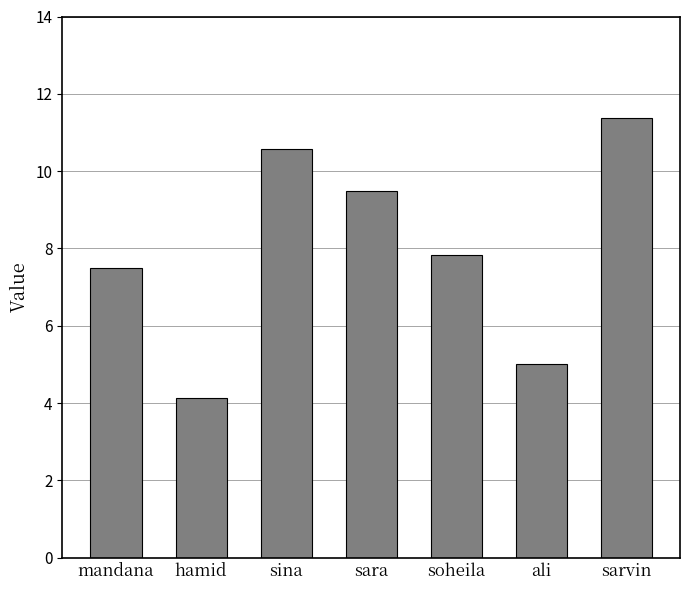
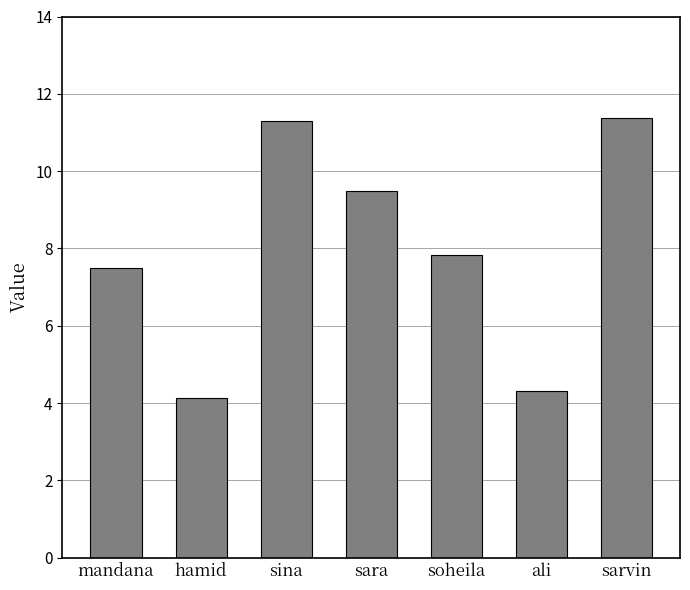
  {
    "mandana": 7.5,
    "hamid": 4.1,
-   "sina": 10.6,
+   "sina": 11.3,
    "sara": 9.5,
    "soheila": 7.8,
-   "ali": 5.0,
+   "ali": 4.3,
    "sarvin": 11.4
  }
